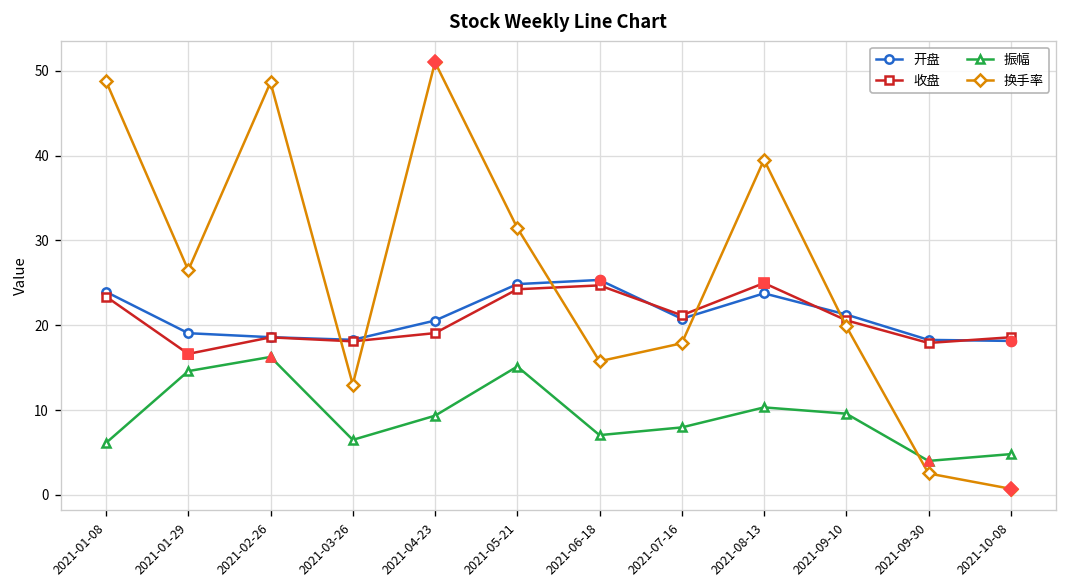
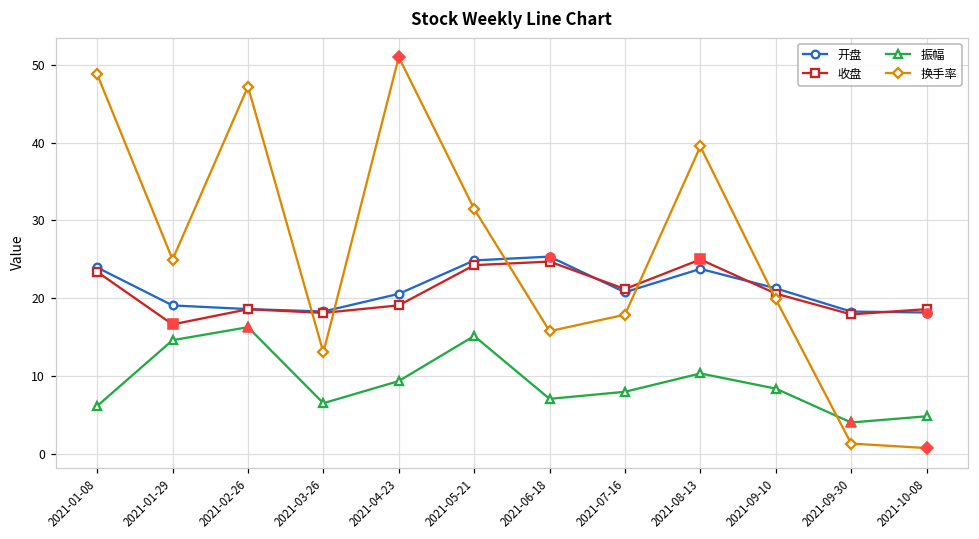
  {
    "开盘": {
      "2021-01-08": 24,
      "2021-01-29": 19,
      "2021-04-23": 21,
      "2021-05-21": 25,
      "2021-07-16": 21,
      "2021-08-13": 24,
      "2021-09-10": 21,
      "2021-09-30": 18
    },
    "收盘": {
      "2021-01-08": 23,
      "2021-04-23": 19,
      "2021-05-21": 24,
      "2021-06-18": 25,
      "2021-07-16": 21,
      "2021-09-10": 21,
      "2021-09-30": 18,
      "2021-10-08": 19
    },
    "振幅": {
      "2021-01-08": 6,
      "2021-01-29": 15,
      "2021-03-26": 6,
      "2021-04-23": 9,
      "2021-05-21": 15,
      "2021-06-18": 7,
      "2021-07-16": 8,
      "2021-08-13": 10,
-     "2021-09-10": 10,
+     "2021-09-10": 8,
      "2021-10-08": 5
    },
    "换手率": {
      "2021-01-08": 49,
-     "2021-01-29": 26,
-     "2021-02-26": 49,
+     "2021-01-29": 25,
+     "2021-02-26": 47,
      "2021-03-26": 13,
      "2021-05-21": 31,
      "2021-06-18": 16,
      "2021-07-16": 18,
      "2021-08-13": 40,
      "2021-09-10": 20,
-     "2021-09-30": 3
+     "2021-09-30": 1
    }
  }
